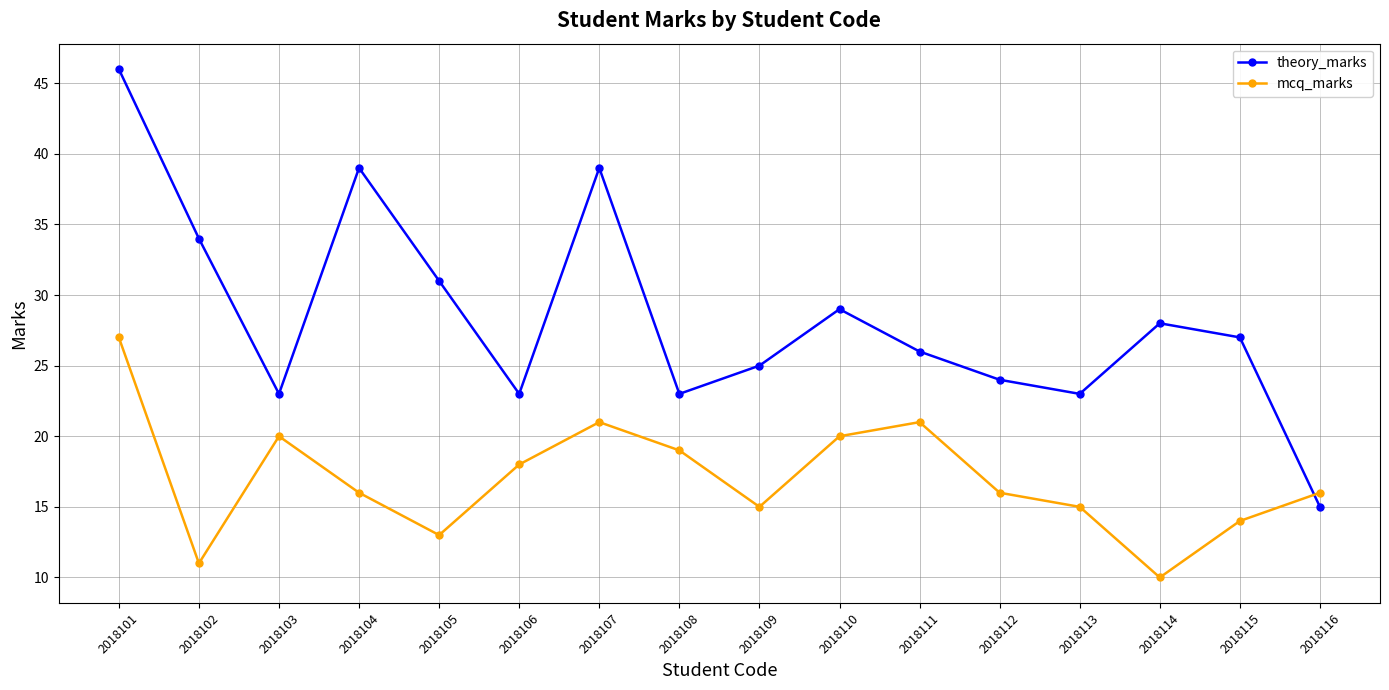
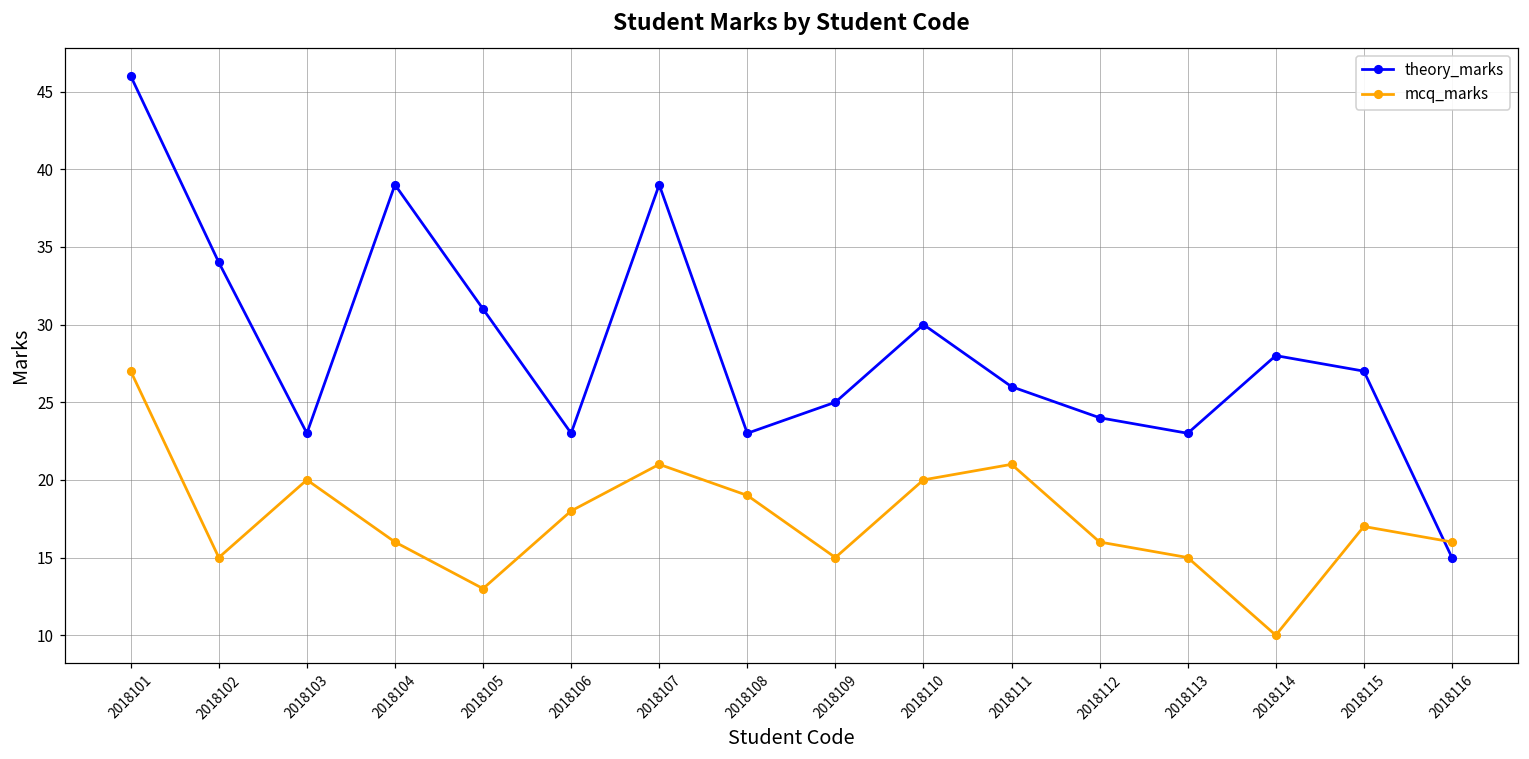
  {
    "theory_marks": {
      "2018101": 46,
      "2018102": 34,
      "2018103": 23,
      "2018104": 39,
      "2018105": 31,
      "2018106": 23,
      "2018107": 39,
      "2018108": 23,
      "2018109": 25,
-     "2018110": 29,
+     "2018110": 30,
      "2018111": 26,
      "2018112": 24,
      "2018113": 23,
      "2018114": 28,
      "2018115": 27,
      "2018116": 15
    },
    "mcq_marks": {
      "2018101": 27,
-     "2018102": 11,
+     "2018102": 15,
      "2018103": 20,
      "2018104": 16,
      "2018105": 13,
      "2018106": 18,
      "2018107": 21,
      "2018108": 19,
      "2018109": 15,
      "2018110": 20,
      "2018111": 21,
      "2018112": 16,
      "2018113": 15,
      "2018114": 10,
-     "2018115": 14,
+     "2018115": 17,
      "2018116": 16
    }
  }
